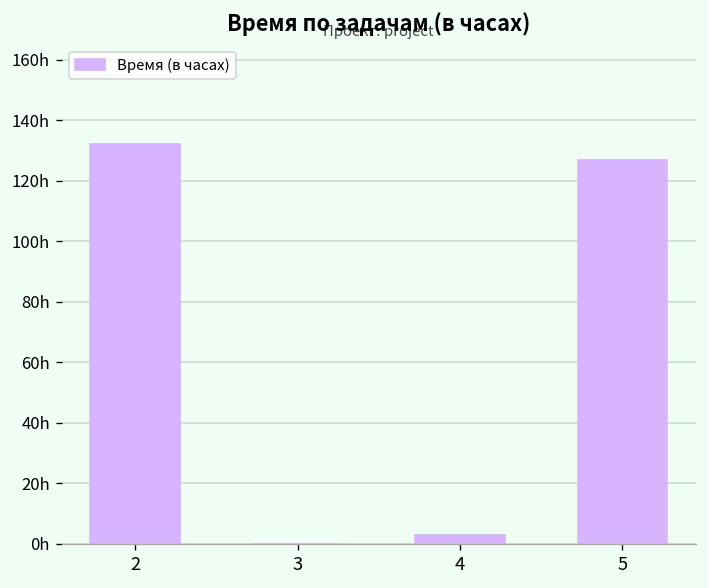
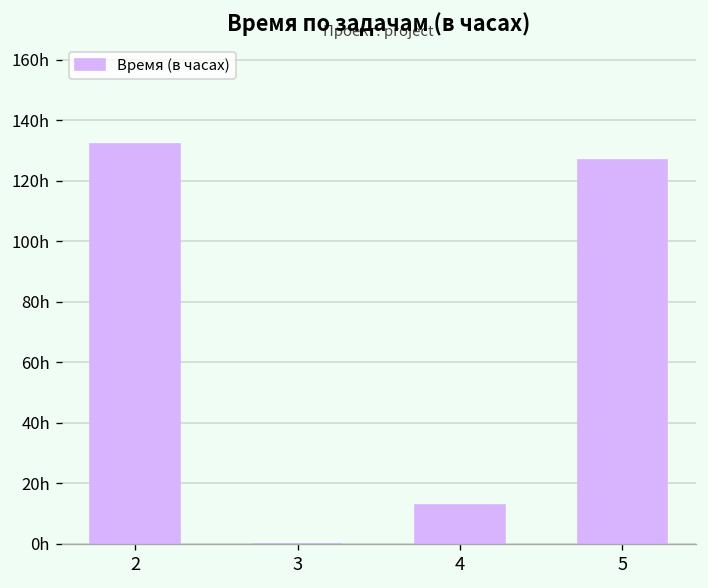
  {
    "2": "132h",
    "3": "0h",
-   "4": "3h",
+   "4": "13h",
    "5": "127h"
  }
